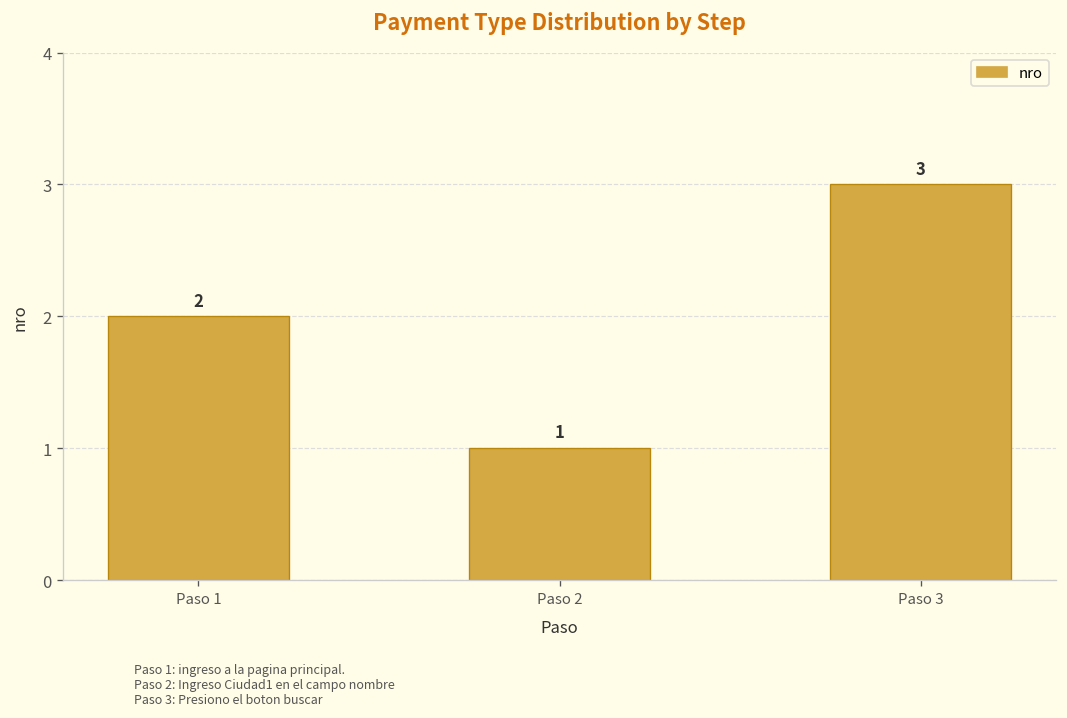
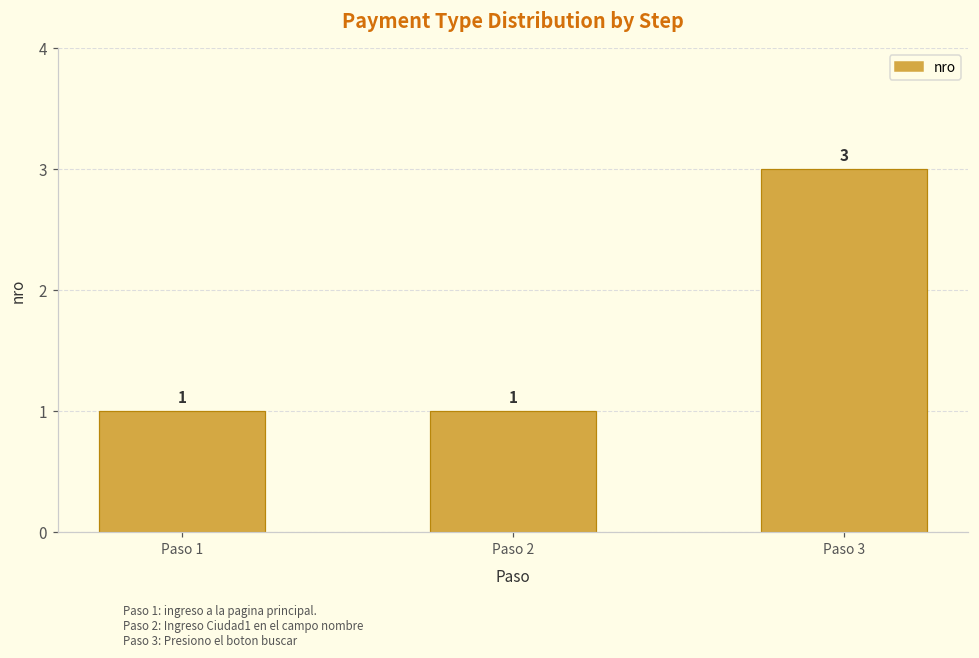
  {
-   "Paso 1": 2,
+   "Paso 1": 1,
    "Paso 2": 1,
    "Paso 3": 3
  }
